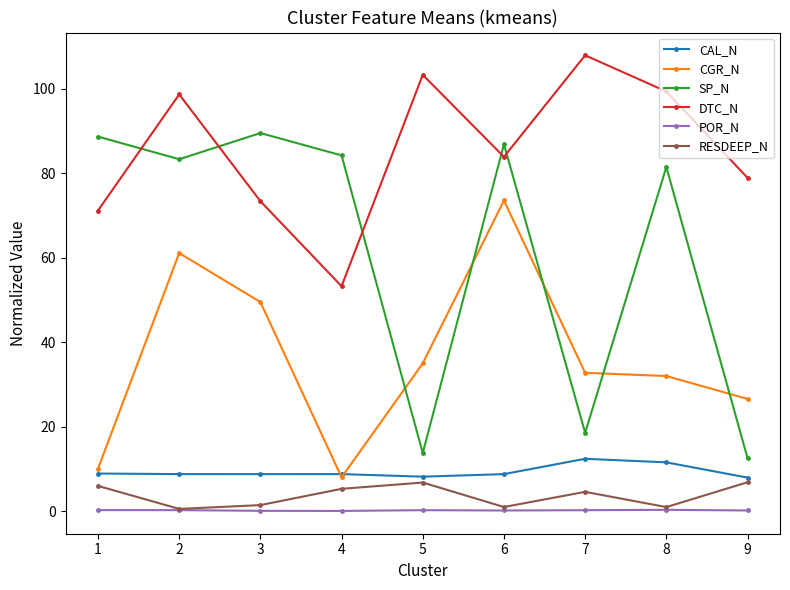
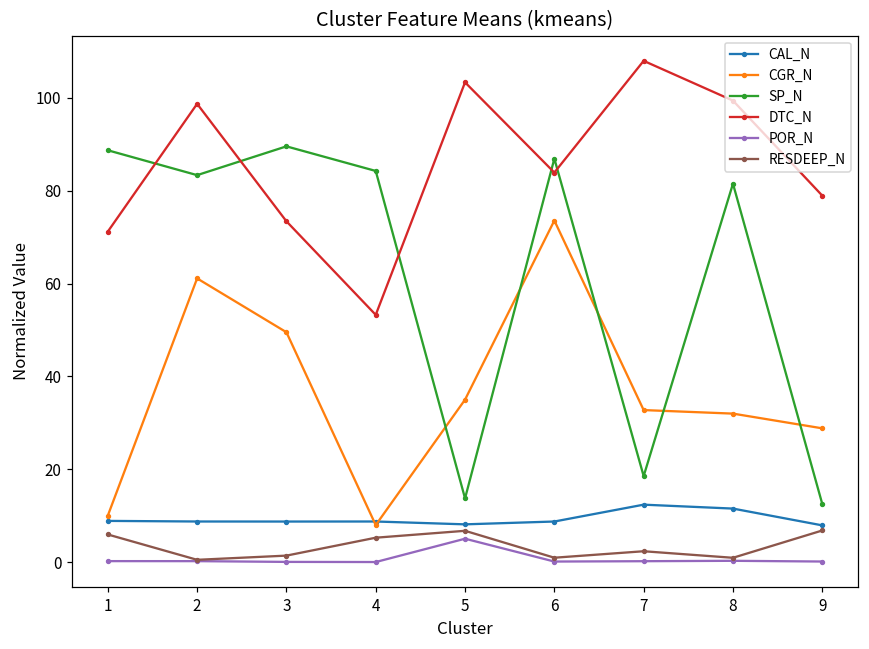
  {
    "CAL_N": {
      "1": 9,
      "2": 9,
      "3": 9,
      "4": 9,
      "5": 8,
      "6": 9,
      "7": 12,
      "8": 12,
      "9": 8
    },
    "CGR_N": {
      "1": 10,
      "2": 61,
      "3": 50,
      "4": 8,
      "5": 35,
      "6": 74,
      "7": 33,
      "8": 32,
-     "9": 27
+     "9": 29
    },
    "SP_N": {
      "1": 89,
      "2": 83,
      "3": 90,
      "4": 84,
      "5": 14,
      "6": 87,
      "7": 19,
      "8": 81,
      "9": 13
    },
    "DTC_N": {
      "1": 71,
      "2": 99,
      "3": 73,
      "4": 53,
      "5": 103,
      "6": 84,
      "7": 108,
      "9": 79
    },
    "POR_N": {
      "1": 0,
      "3": 0,
      "4": 0,
-     "5": 0,
+     "5": 5,
      "6": 0,
      "7": 0,
      "8": 0,
      "9": 0
    },
    "RESDEEP_N": {
      "1": 6,
      "3": 1,
      "4": 5,
      "5": 7,
      "6": 1,
-     "7": 5,
+     "7": 2,
      "8": 1,
      "9": 7
    }
  }
